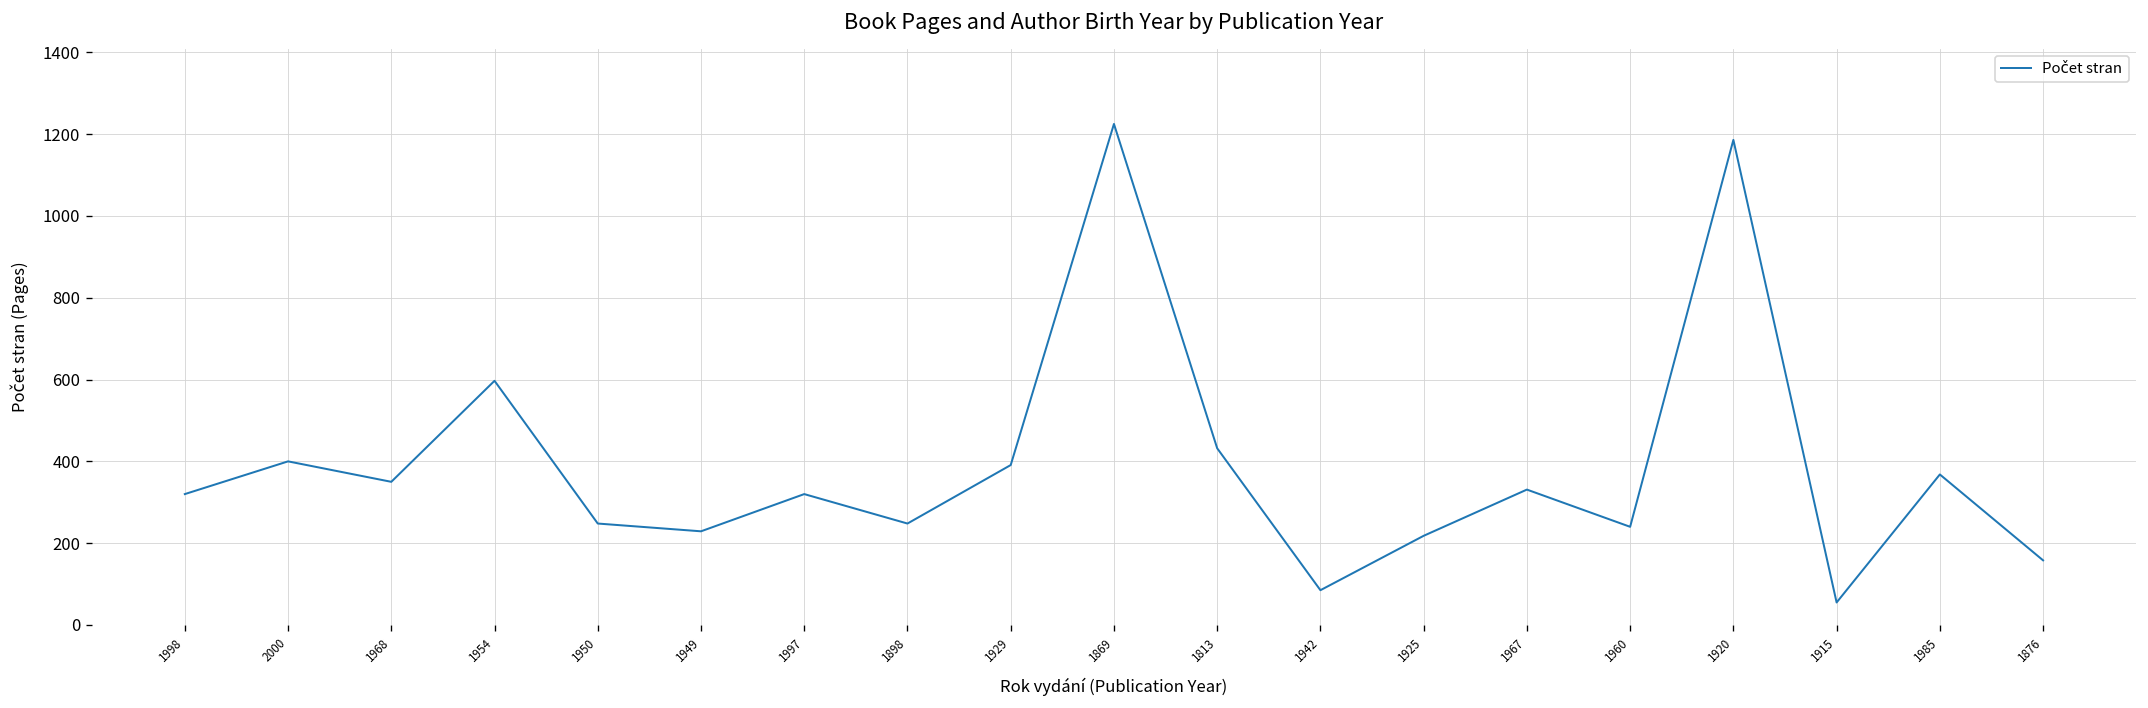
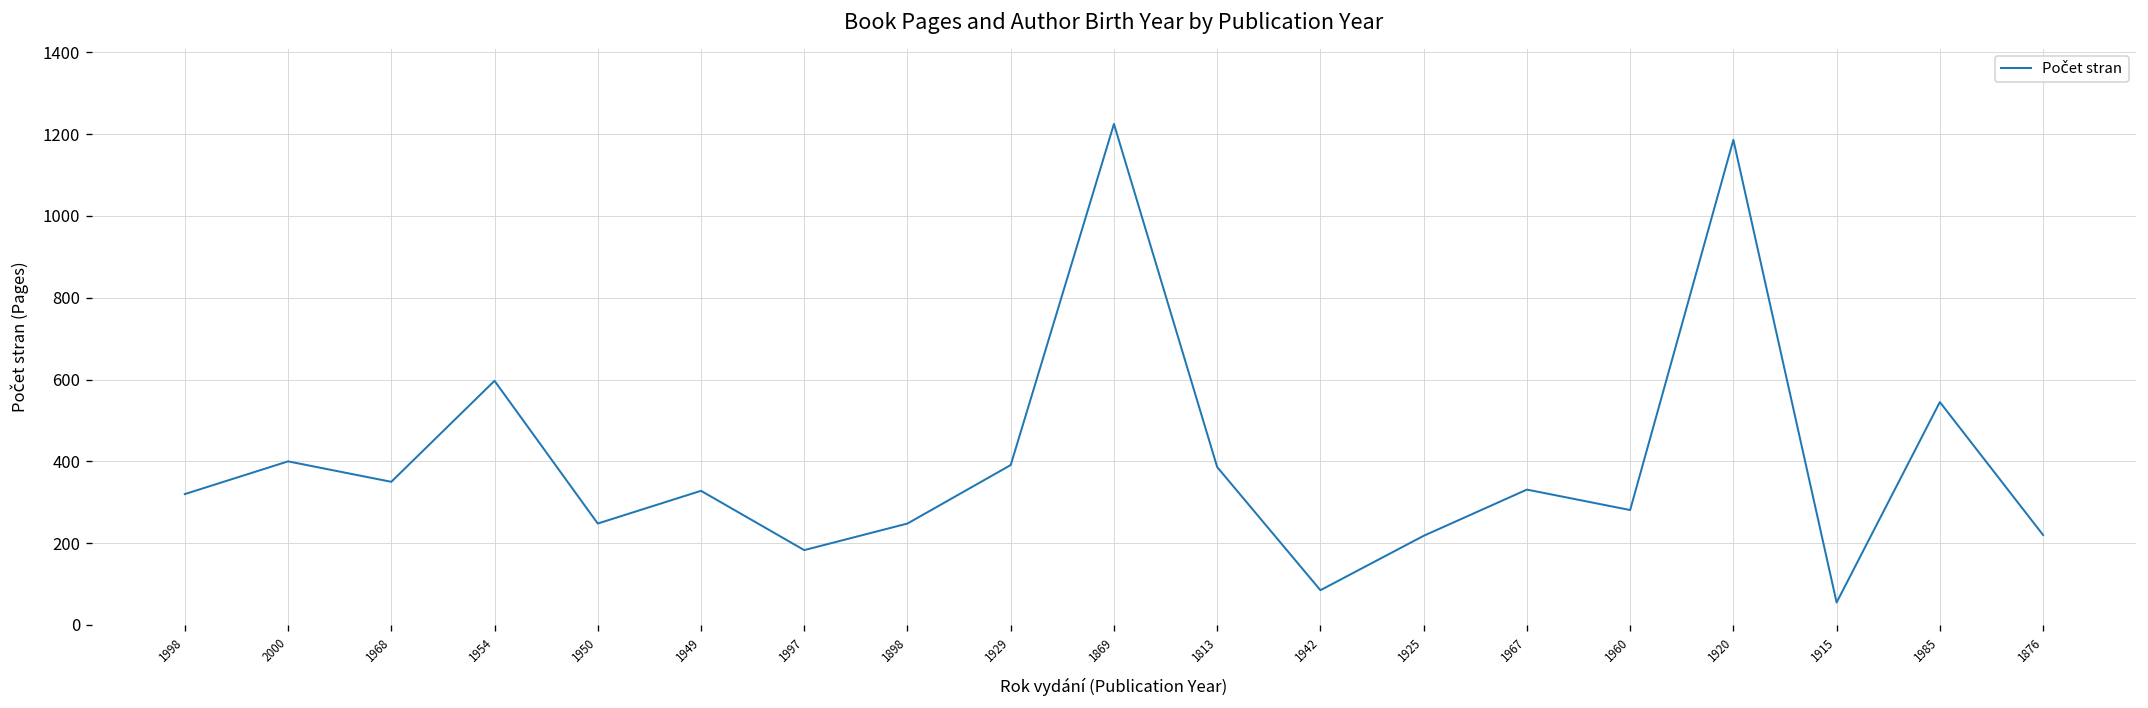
  {
    "1998": 320,
    "2000": 400,
    "1968": 350,
    "1954": 600,
    "1950": 250,
-   "1949": 230,
-   "1997": 320,
+   "1949": 330,
+   "1997": 180,
    "1898": 250,
    "1929": 390,
    "1869": 1230,
-   "1813": 430,
+   "1813": 390,
    "1942": 90,
    "1925": 220,
    "1967": 330,
-   "1960": 240,
+   "1960": 280,
    "1920": 1190,
    "1915": 60,
-   "1985": 370,
-   "1876": 160
+   "1985": 550,
+   "1876": 220
  }
